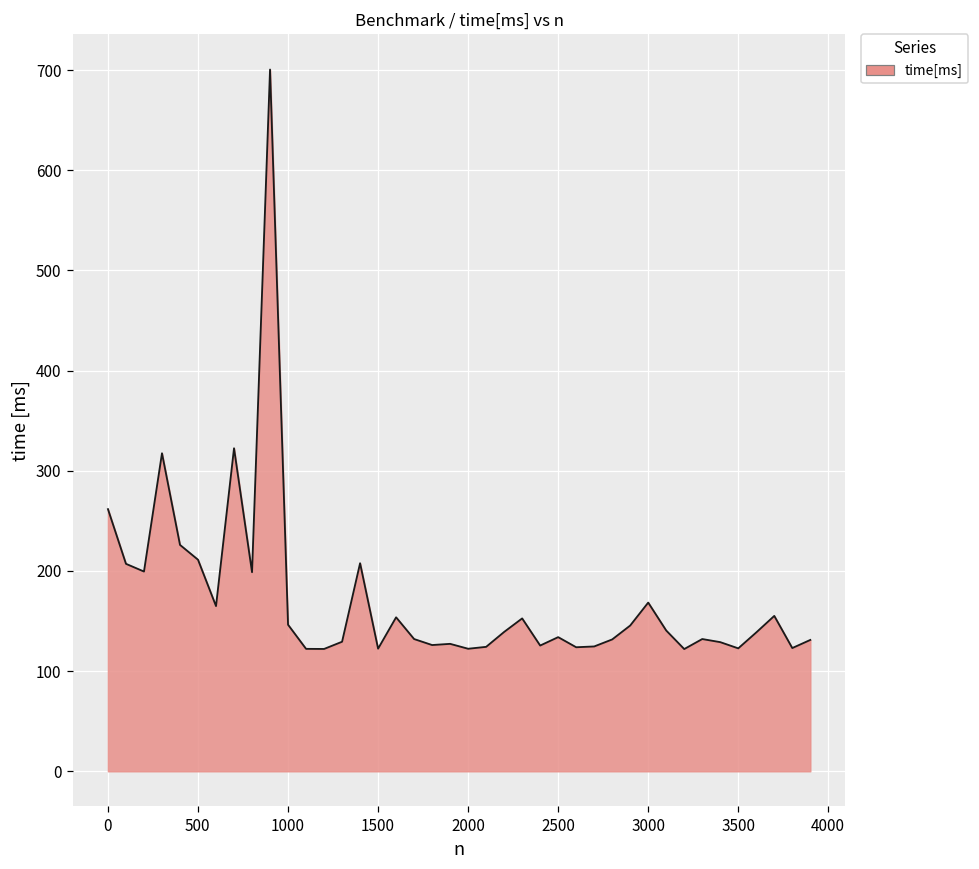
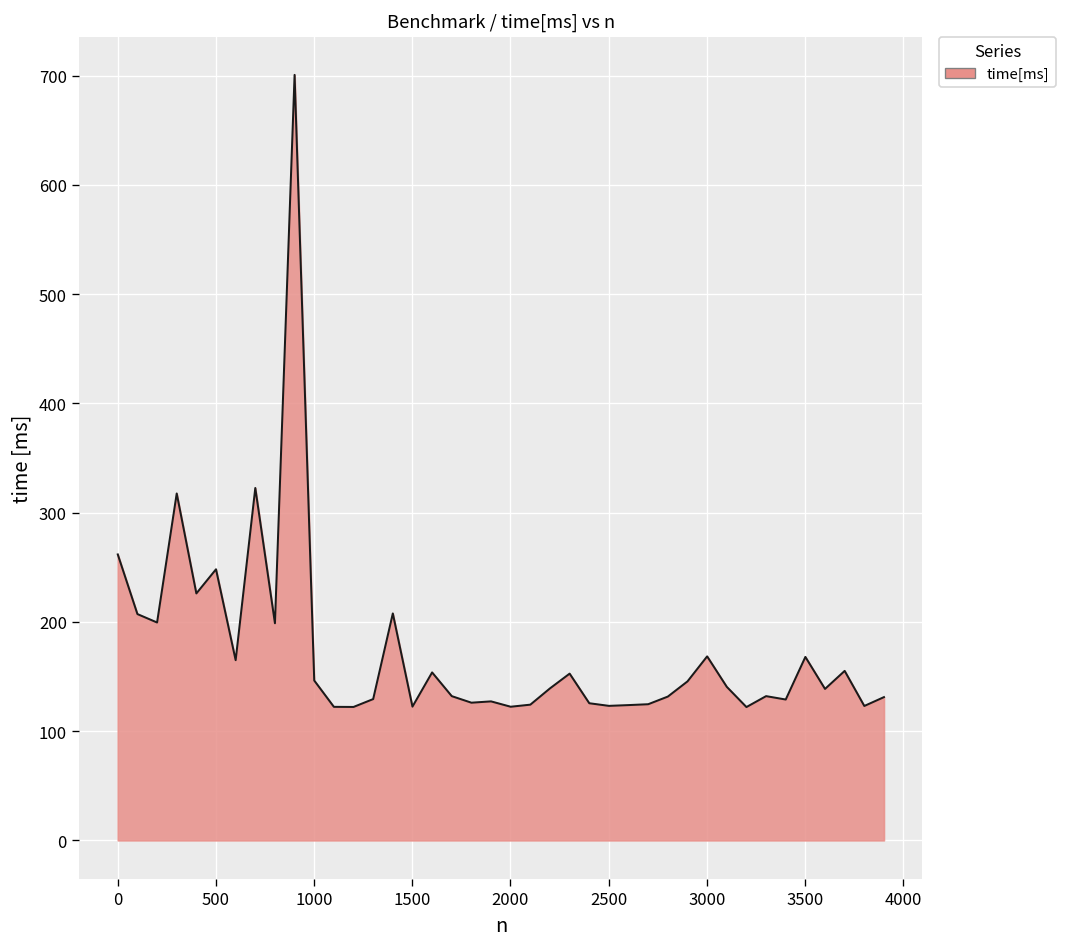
  {
    "0": 260,
-   "500": 210,
+   "500": 250,
    "1000": 150,
    "1500": 120,
    "2000": 120,
-   "2500": 130,
+   "2500": 120,
    "3000": 170,
-   "3500": 120
+   "3500": 170
  }
